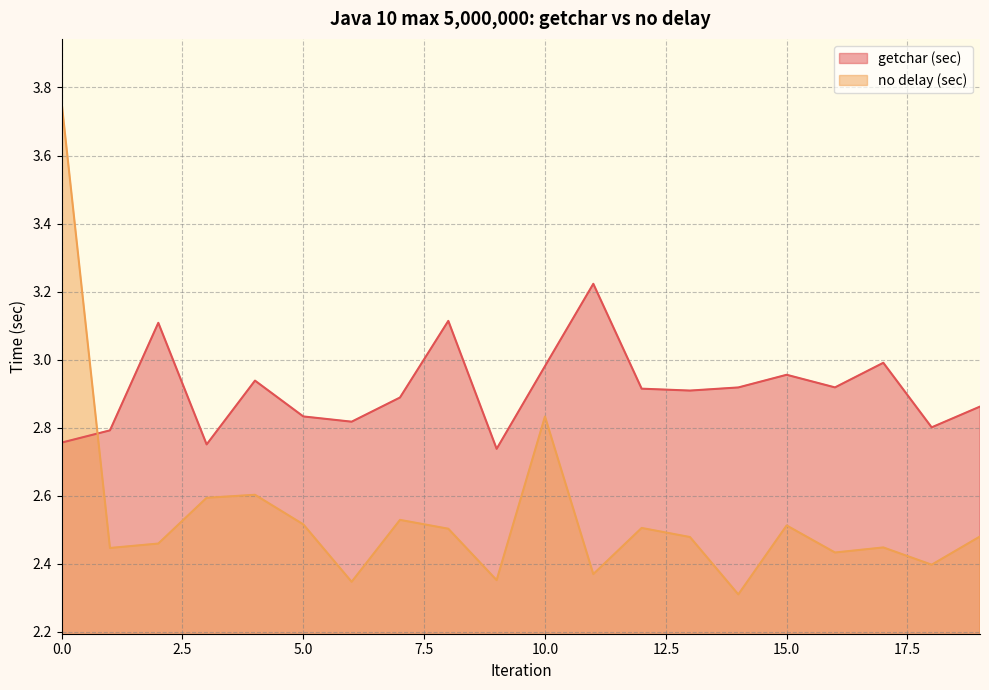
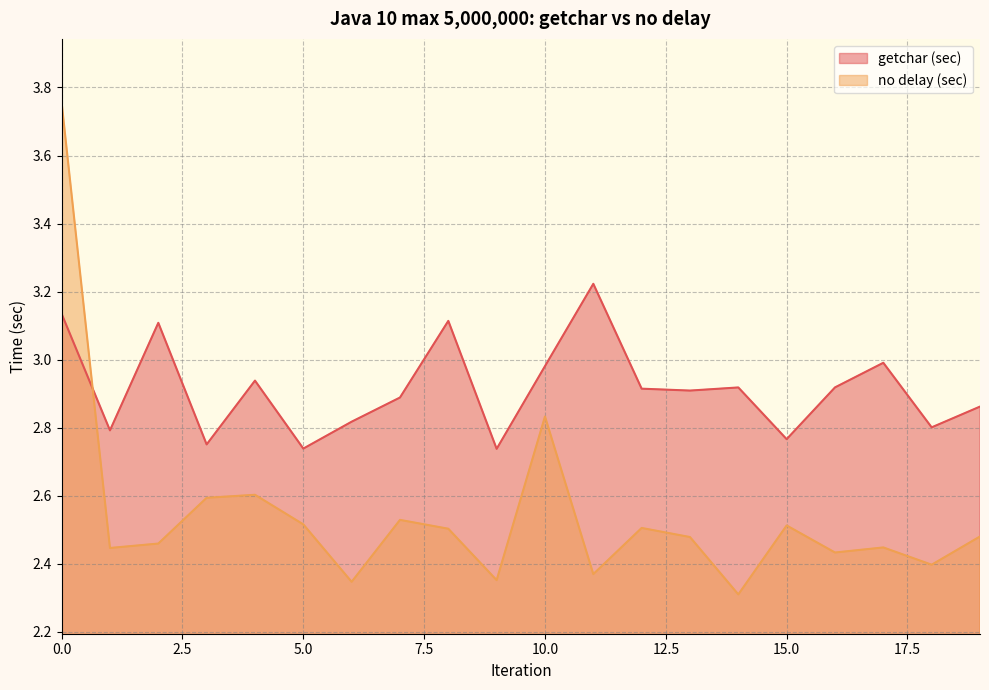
  {
    "getchar (sec)": {
-     "0.0": 2.76,
-     "5.0": 2.83,
+     "0.0": 3.13,
+     "5.0": 2.74,
      "10.0": 2.98,
-     "15.0": 2.96
+     "15.0": 2.77
    },
    "no delay (sec)": {
      "0.0": 3.75,
      "5.0": 2.52,
      "10.0": 2.83,
      "15.0": 2.51
    }
  }
